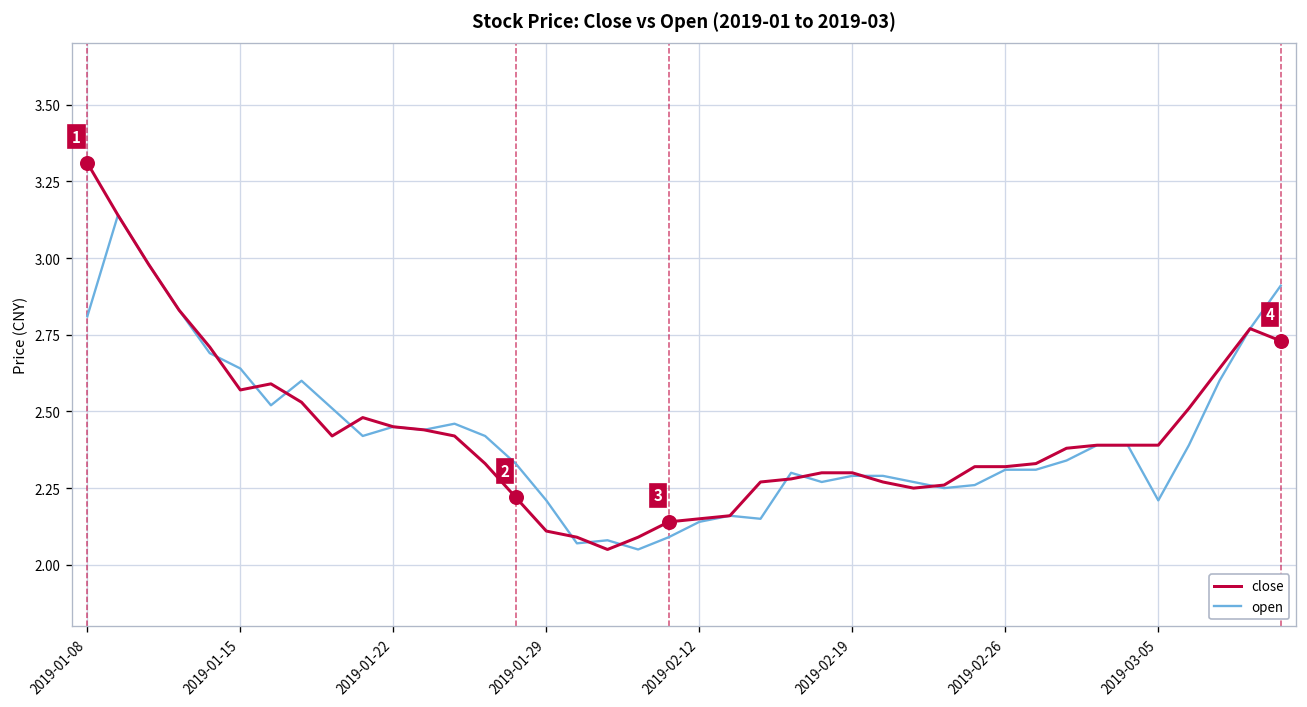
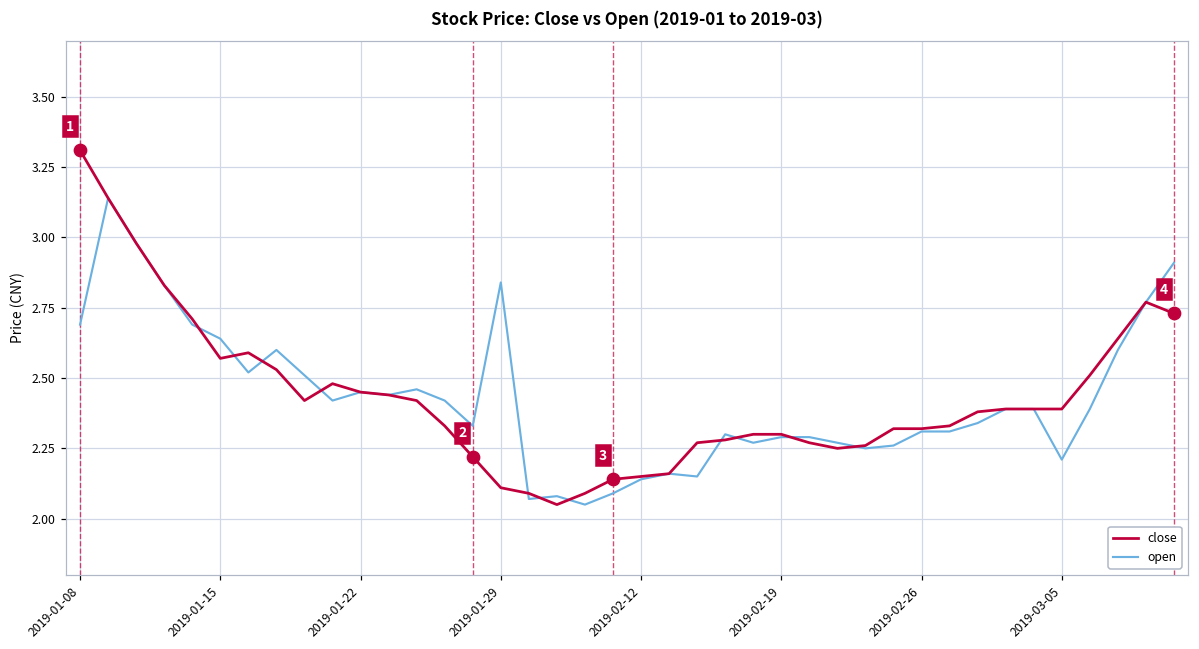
  {
    "open": {
-     "2019-01-08": 2.81,
+     "2019-01-08": 2.69,
      "2019-01-15": 2.64,
-     "2019-01-29": 2.21,
+     "2019-01-29": 2.84,
      "2019-02-19": 2.29,
      "2019-02-26": 2.31,
      "2019-03-05": 2.21
    }
  }
